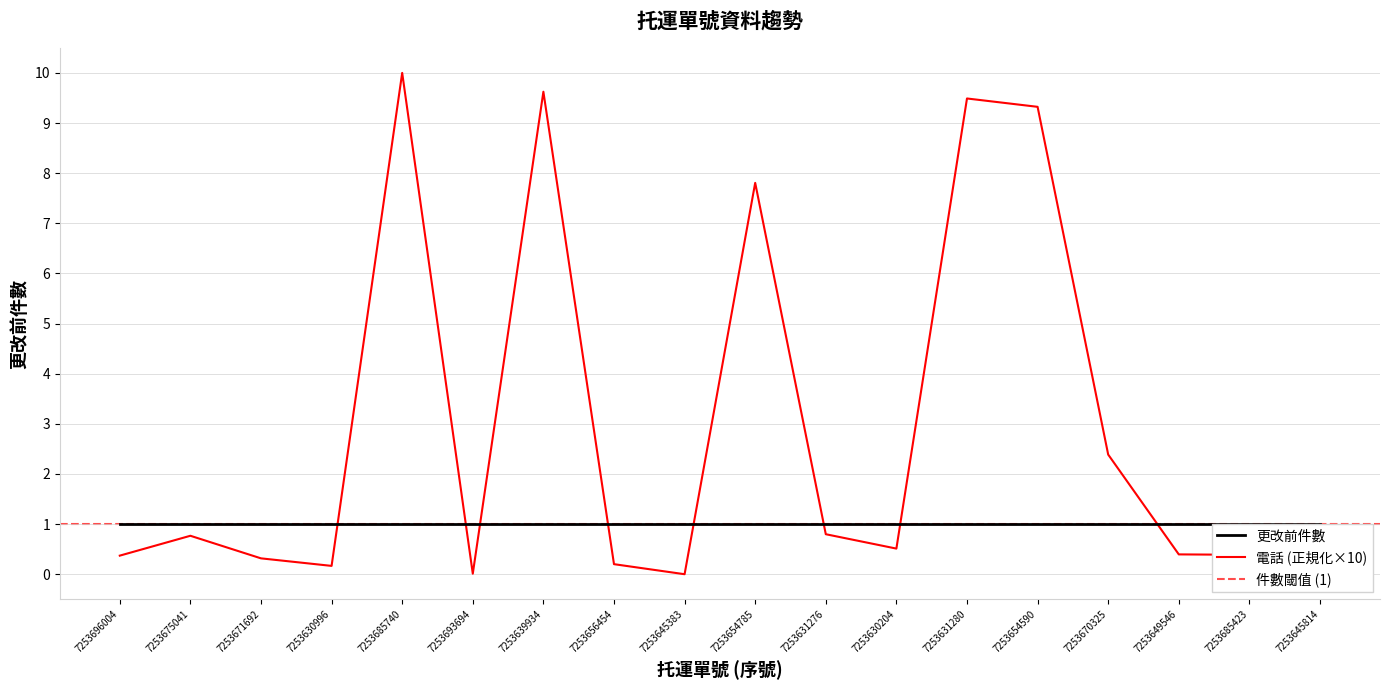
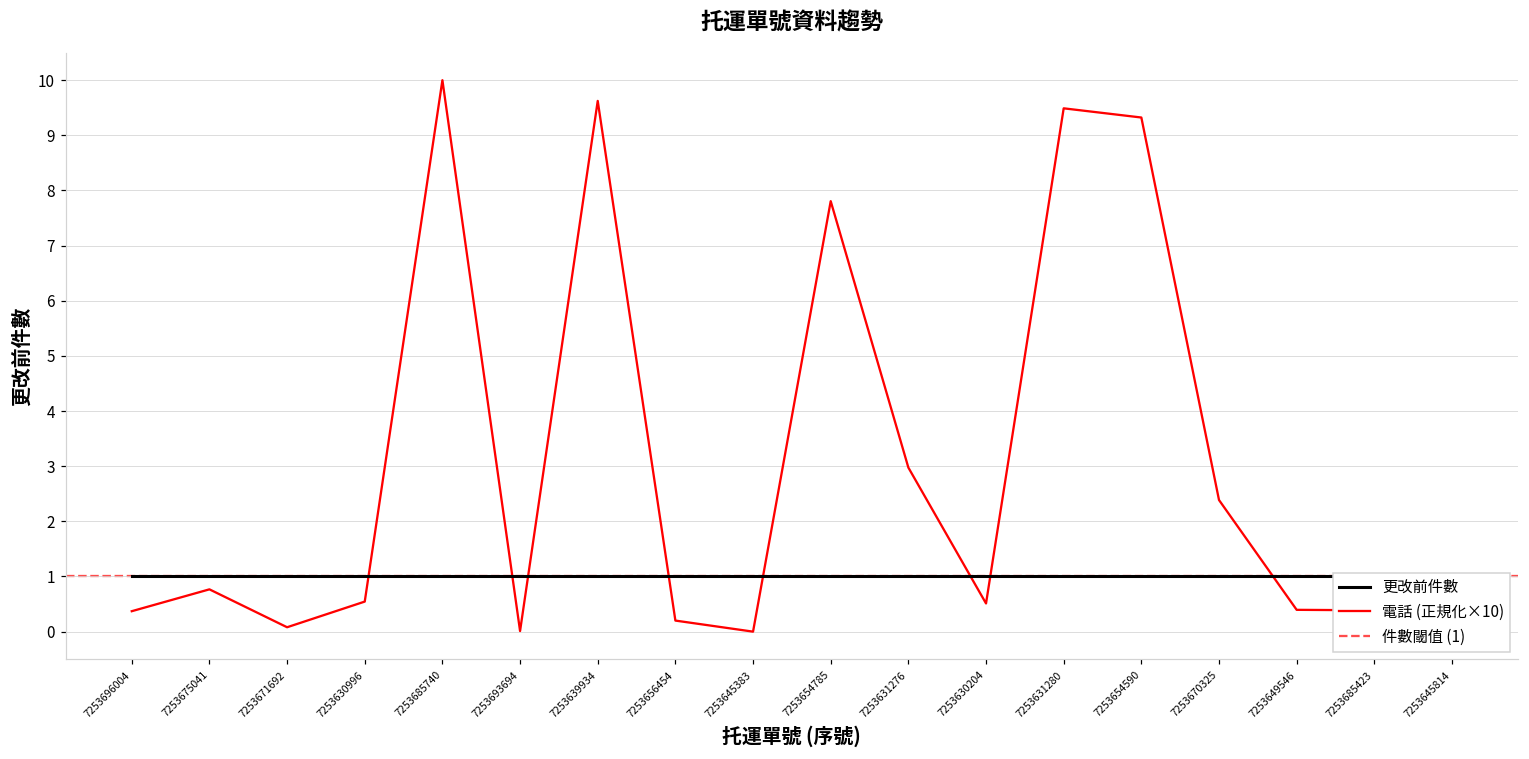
  {
    "更改前件數": {
      "7253696004": 1.0,
      "7253675041": 1.0,
      "7253671692": 1.0,
      "7253630996": 1.0,
      "7253685740": 1.0,
      "7253693694": 1.0,
      "7253639934": 1.0,
      "7253656454": 1.0,
      "7253645383": 1.0,
      "7253654785": 1.0,
      "7253631276": 1.0,
      "7253630204": 1.0,
      "7253631280": 1.0,
      "7253654590": 1.0,
      "7253670325": 1.0,
      "7253649546": 1.0
    },
    "電話 (正規化×10)": {
      "7253696004": 0.4,
      "7253675041": 0.8,
-     "7253671692": 0.3,
-     "7253630996": 0.2,
+     "7253671692": 0.1,
+     "7253630996": 0.5,
      "7253685740": 10.0,
      "7253693694": 0.0,
      "7253639934": 9.6,
      "7253656454": 0.2,
      "7253645383": 0.0,
      "7253654785": 7.8,
-     "7253631276": 0.8,
+     "7253631276": 3.0,
      "7253630204": 0.5,
      "7253631280": 9.5,
      "7253654590": 9.3,
      "7253670325": 2.4,
      "7253649546": 0.4
    }
  }
